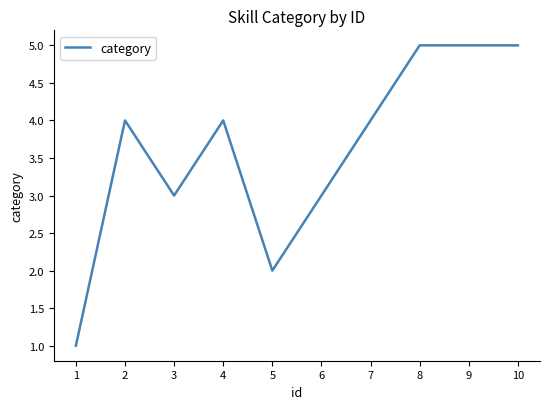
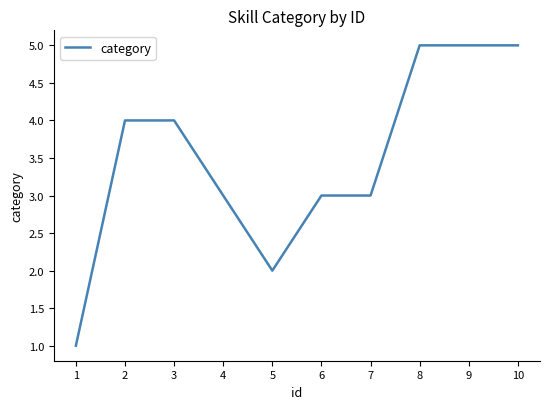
  {
    "1": 1,
    "2": 4,
-   "3": 3,
-   "4": 4,
+   "3": 4,
+   "4": 3,
    "5": 2,
    "6": 3,
-   "7": 4,
+   "7": 3,
    "8": 5,
    "9": 5,
    "10": 5
  }
